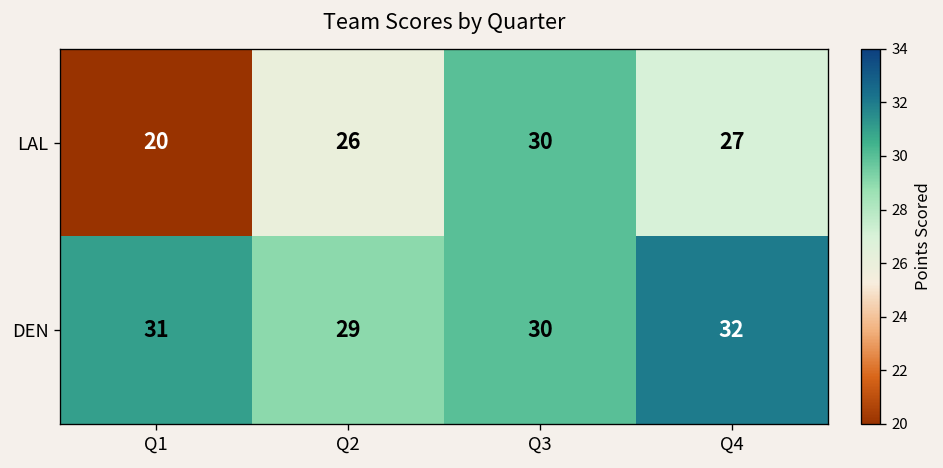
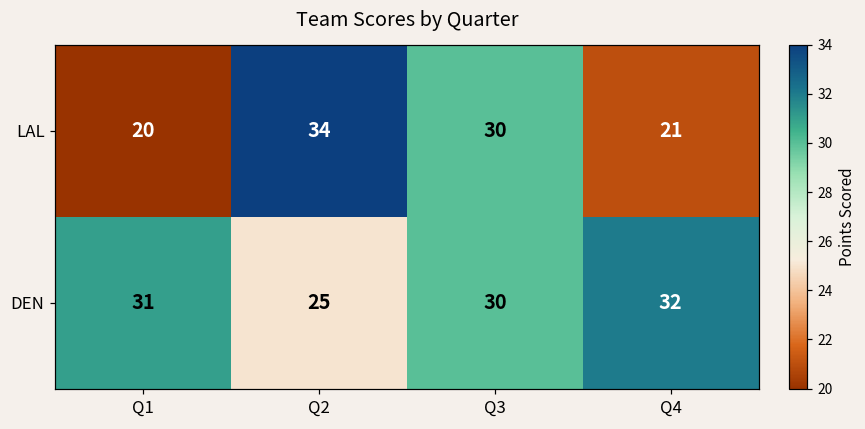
  {
    "LAL": {
      "Q1": 20,
-     "Q2": 26,
+     "Q2": 34,
      "Q3": 30,
-     "Q4": 27
+     "Q4": 21
    },
    "DEN": {
      "Q1": 31,
-     "Q2": 29,
+     "Q2": 25,
      "Q3": 30,
      "Q4": 32
    }
  }
